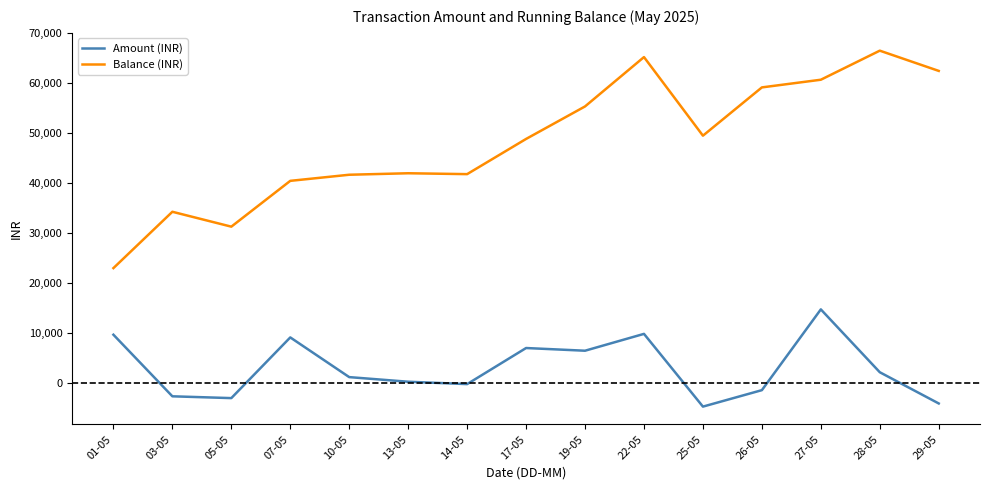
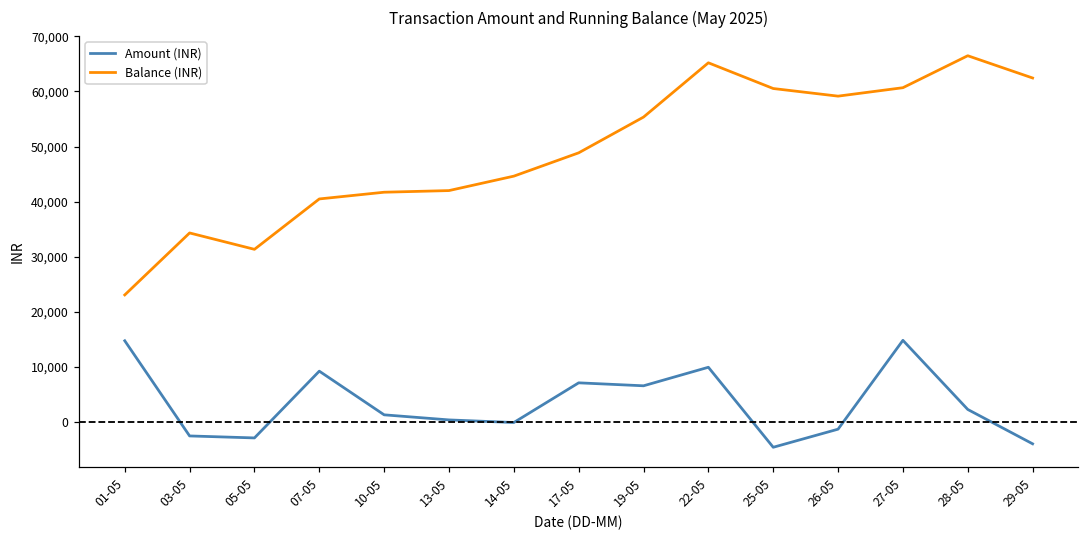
  {
    "Amount (INR)": {
-     "01-05": "10,000",
+     "01-05": "15,000",
      "03-05": "-3,000",
      "05-05": "-3,000",
      "07-05": "9,000",
      "10-05": "1,000",
      "13-05": "0",
      "14-05": "0",
      "17-05": "7,000",
      "19-05": "6,000",
      "22-05": "10,000",
      "25-05": "-5,000",
      "26-05": "-1,000",
      "27-05": "15,000",
      "28-05": "2,000",
      "29-05": "-4,000"
    },
    "Balance (INR)": {
      "01-05": "23,000",
      "03-05": "34,000",
      "05-05": "31,000",
      "07-05": "40,000",
      "10-05": "42,000",
      "13-05": "42,000",
-     "14-05": "42,000",
+     "14-05": "45,000",
      "17-05": "49,000",
      "19-05": "55,000",
      "22-05": "65,000",
-     "25-05": "50,000",
+     "25-05": "61,000",
      "26-05": "59,000",
      "27-05": "61,000",
      "28-05": "67,000",
      "29-05": "62,000"
    }
  }
